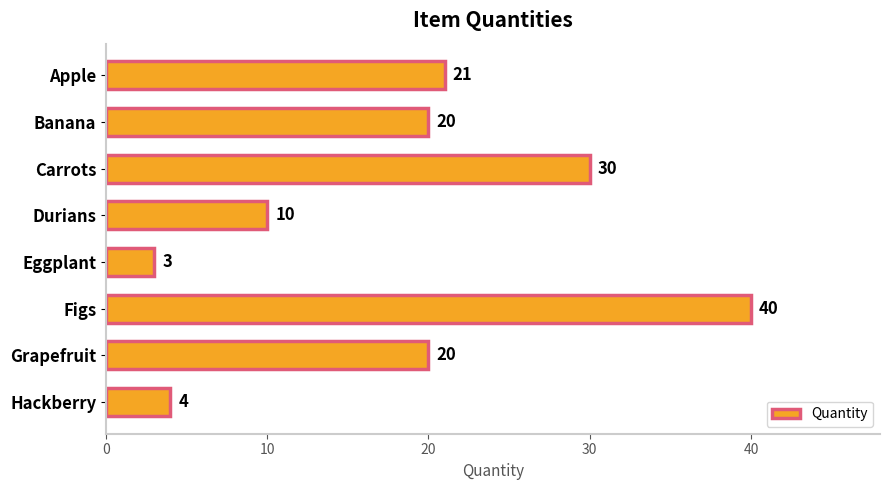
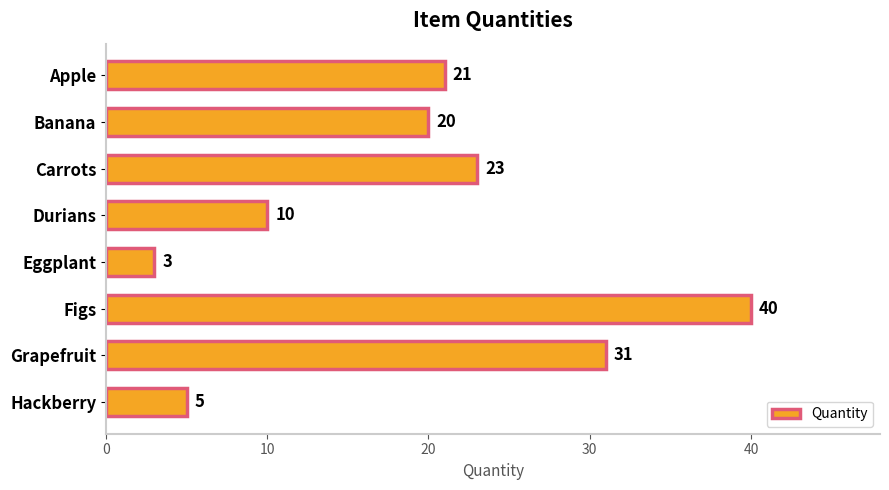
  {
    "Apple": 21,
    "Banana": 20,
-   "Carrots": 30,
+   "Carrots": 23,
    "Durians": 10,
    "Eggplant": 3,
    "Figs": 40,
-   "Grapefruit": 20,
-   "Hackberry": 4
+   "Grapefruit": 31,
+   "Hackberry": 5
  }
